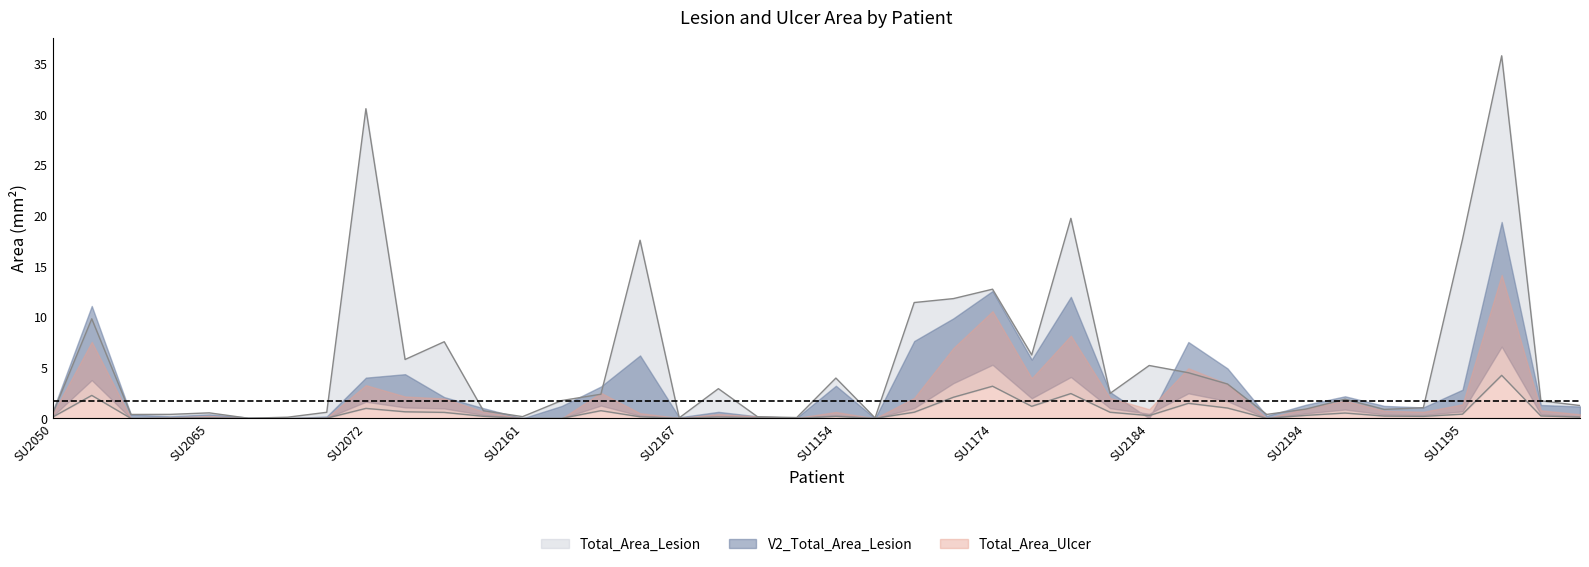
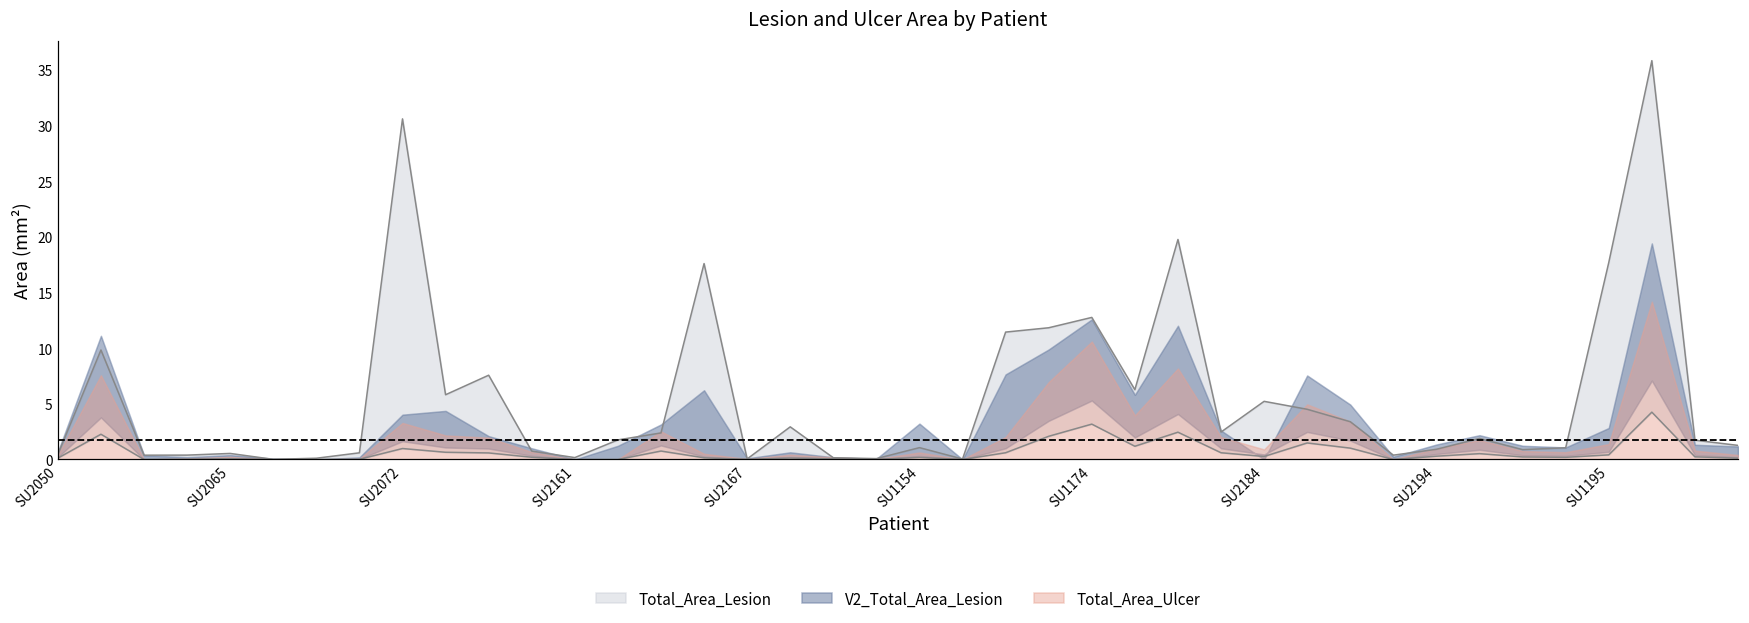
  {
    "Total_Area_Lesion": {
      "SU2072": 30.6,
-     "SU1154": 4.0,
+     "SU1154": 1.1,
      "SU2184": 5.2,
      "SU1195": 17.7
    },
    "Total_Area_Ulcer": {
      "SU2072": 3.3,
      "SU1154": 0.6,
      "SU1174": 10.6,
      "SU2184": 0.9,
      "SU1195": 1.4
    }
  }
